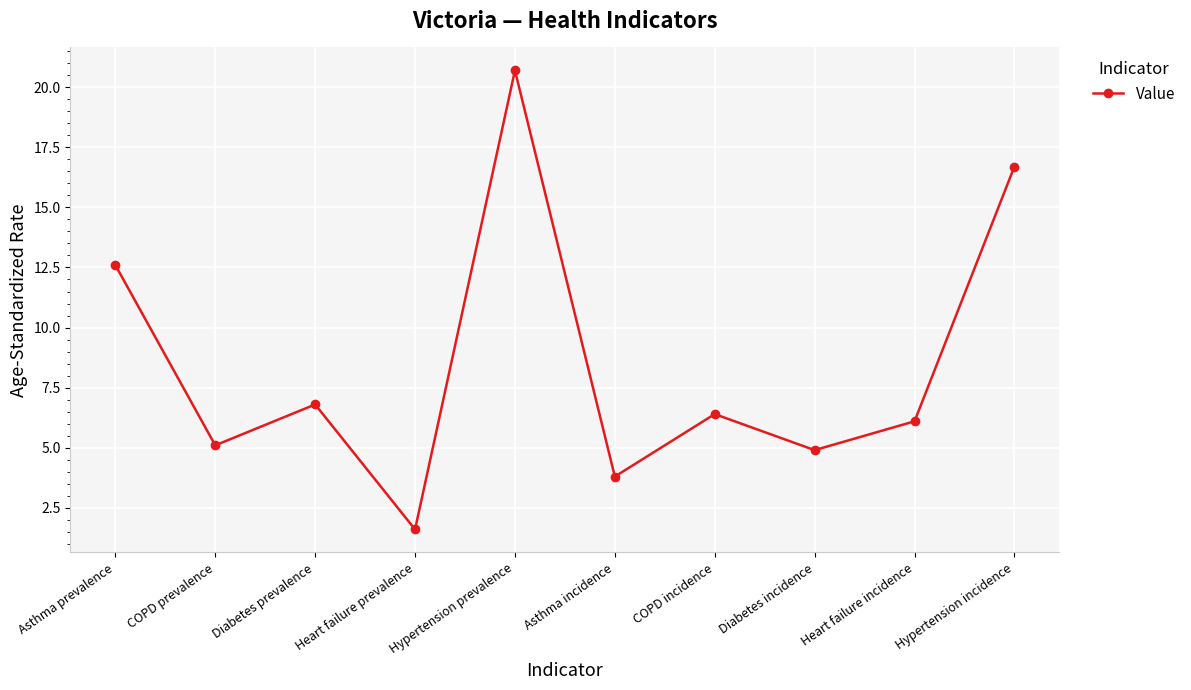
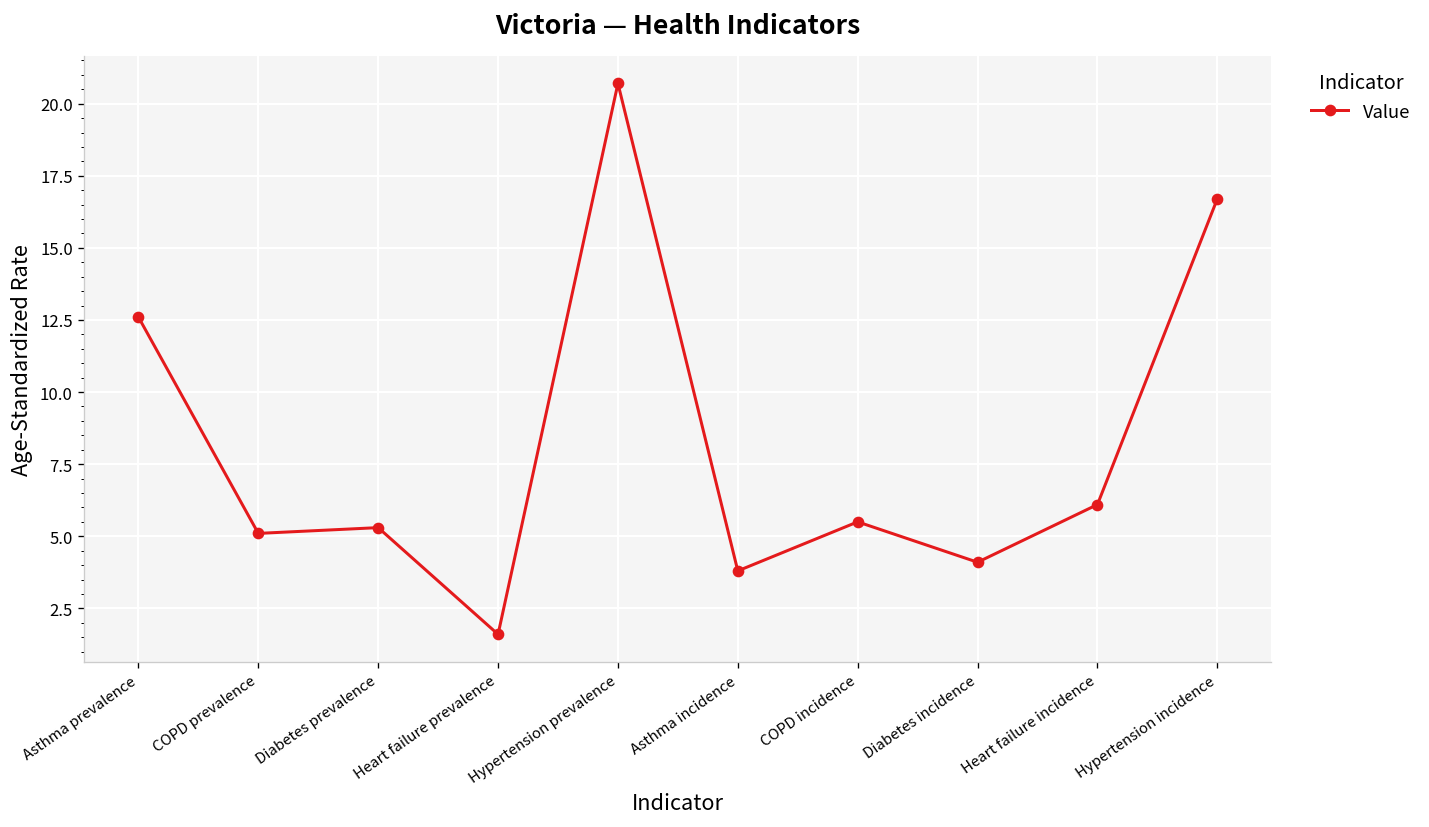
  {
    "Asthma prevalence": 12.6,
    "COPD prevalence": 5.1,
-   "Diabetes prevalence": 6.8,
+   "Diabetes prevalence": 5.3,
    "Heart failure prevalence": 1.6,
    "Hypertension prevalence": 20.7,
    "Asthma incidence": 3.8,
-   "COPD incidence": 6.4,
-   "Diabetes incidence": 4.9,
+   "COPD incidence": 5.5,
+   "Diabetes incidence": 4.1,
    "Heart failure incidence": 6.1,
    "Hypertension incidence": 16.7
  }
